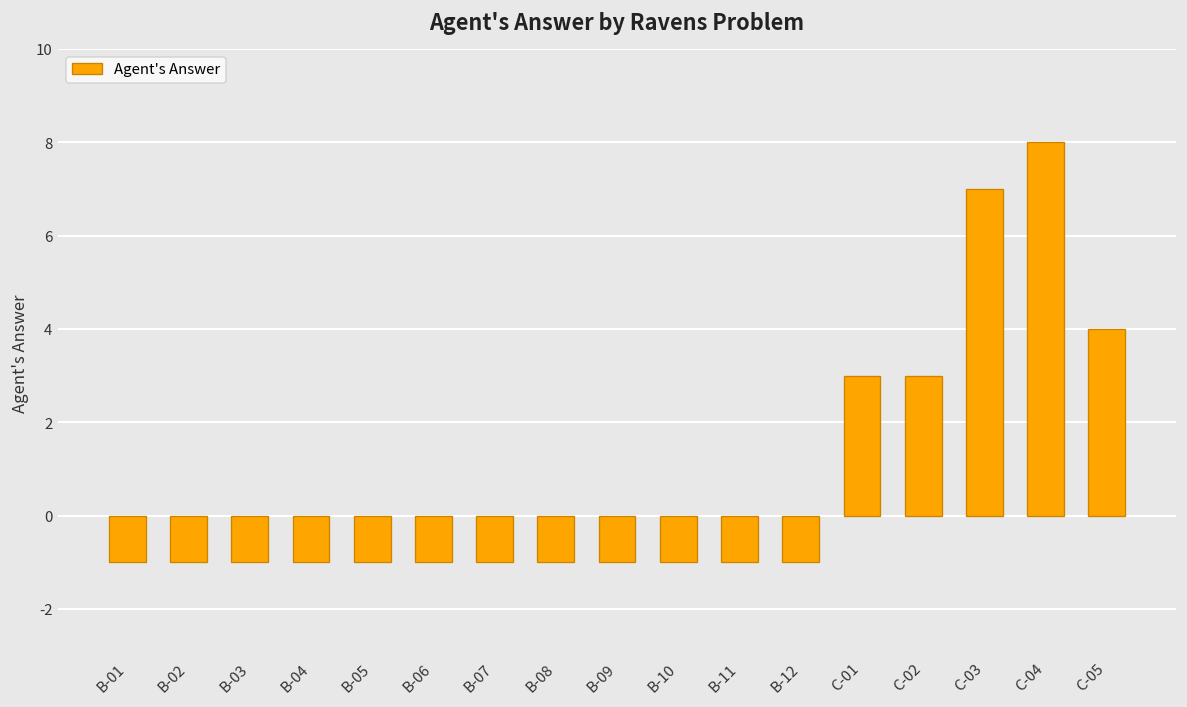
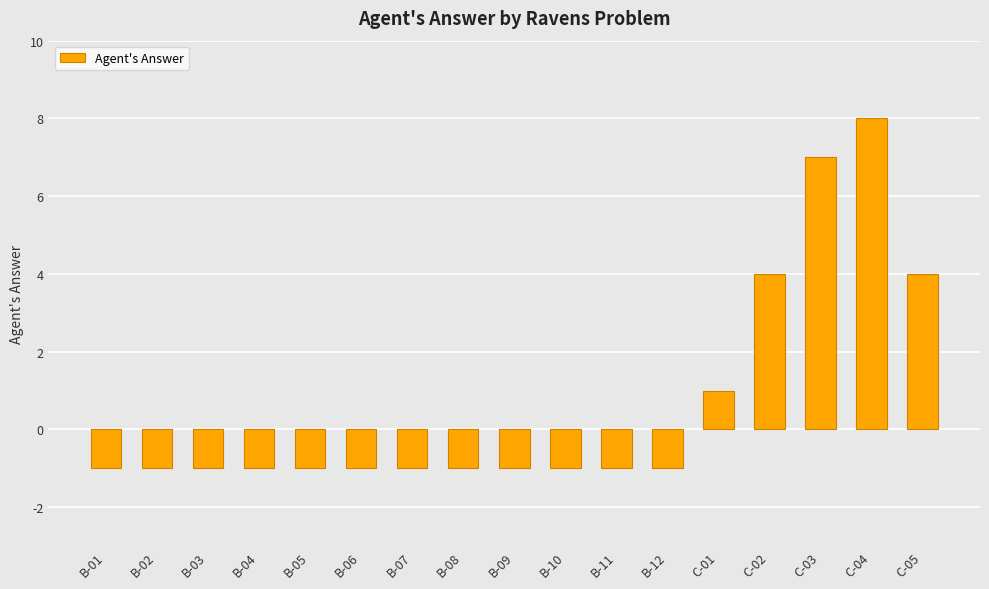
  {
    "B-01": -1,
    "B-02": -1,
    "B-03": -1,
    "B-04": -1,
    "B-05": -1,
    "B-06": -1,
    "B-07": -1,
    "B-08": -1,
    "B-09": -1,
    "B-10": -1,
    "B-11": -1,
    "B-12": -1,
-   "C-01": 3,
-   "C-02": 3,
+   "C-01": 1,
+   "C-02": 4,
    "C-03": 7,
    "C-04": 8,
    "C-05": 4
  }
